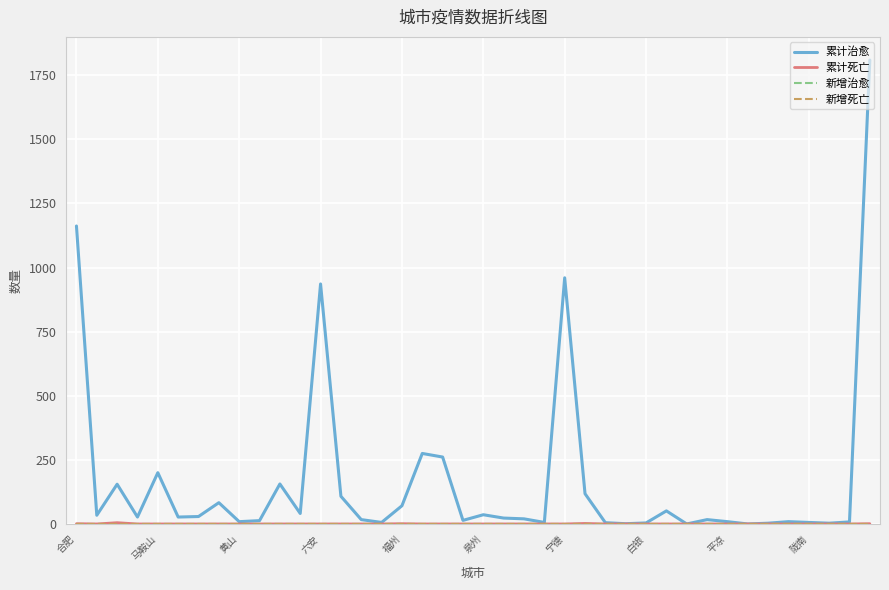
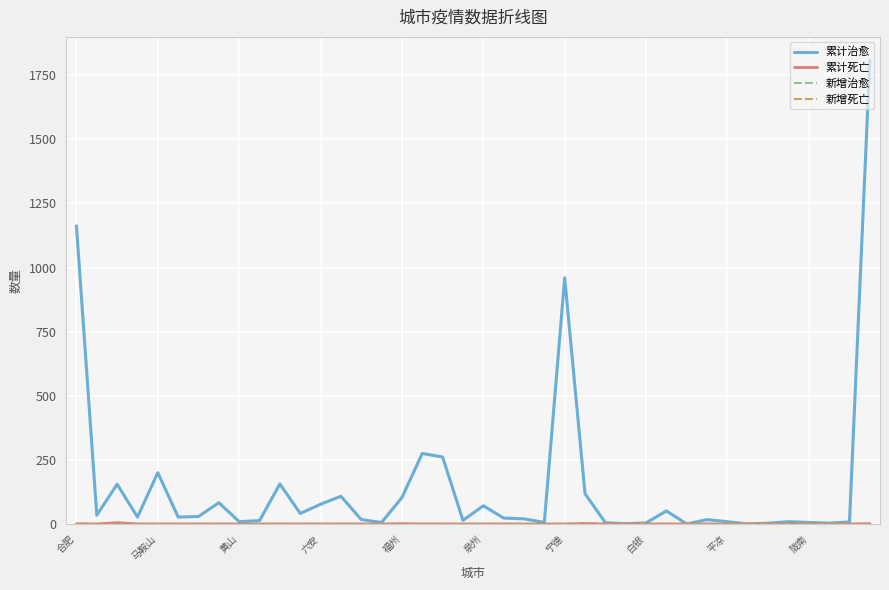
  {
    "累计治愈": {
      "合肥": 1160,
      "马鞍山": 200,
-     "六安": 940,
-     "福州": 70,
-     "泉州": 40,
+     "六安": 80,
+     "福州": 100,
+     "泉州": 70,
      "宁德": 960
    }
  }
